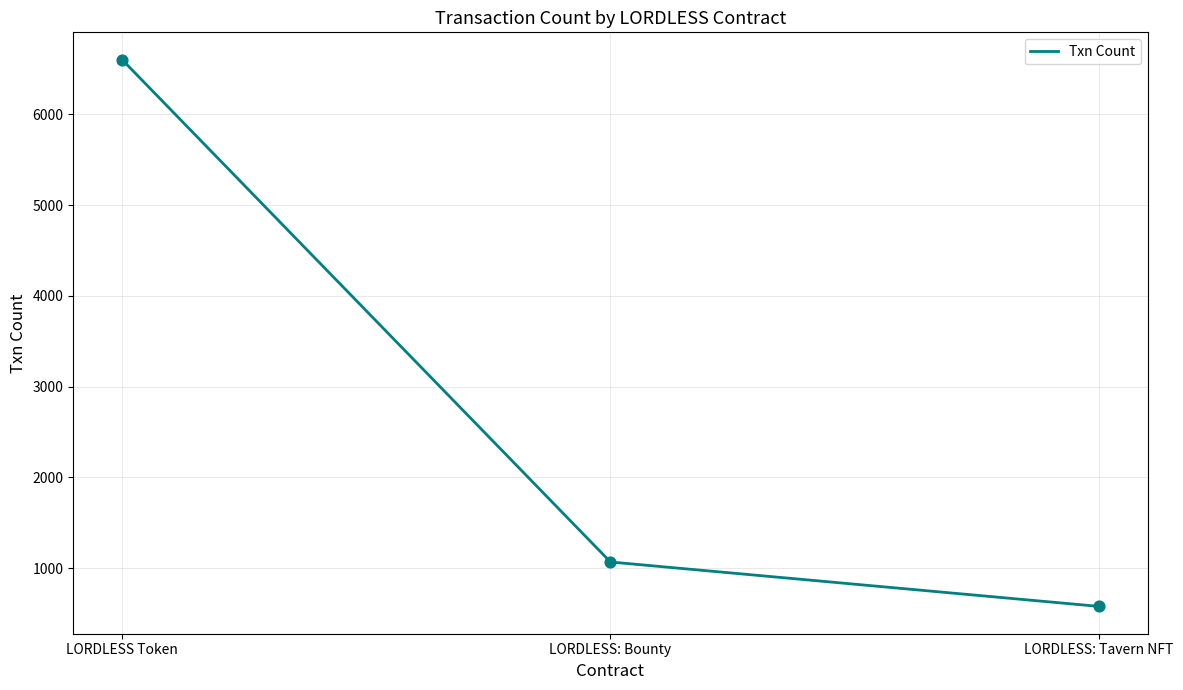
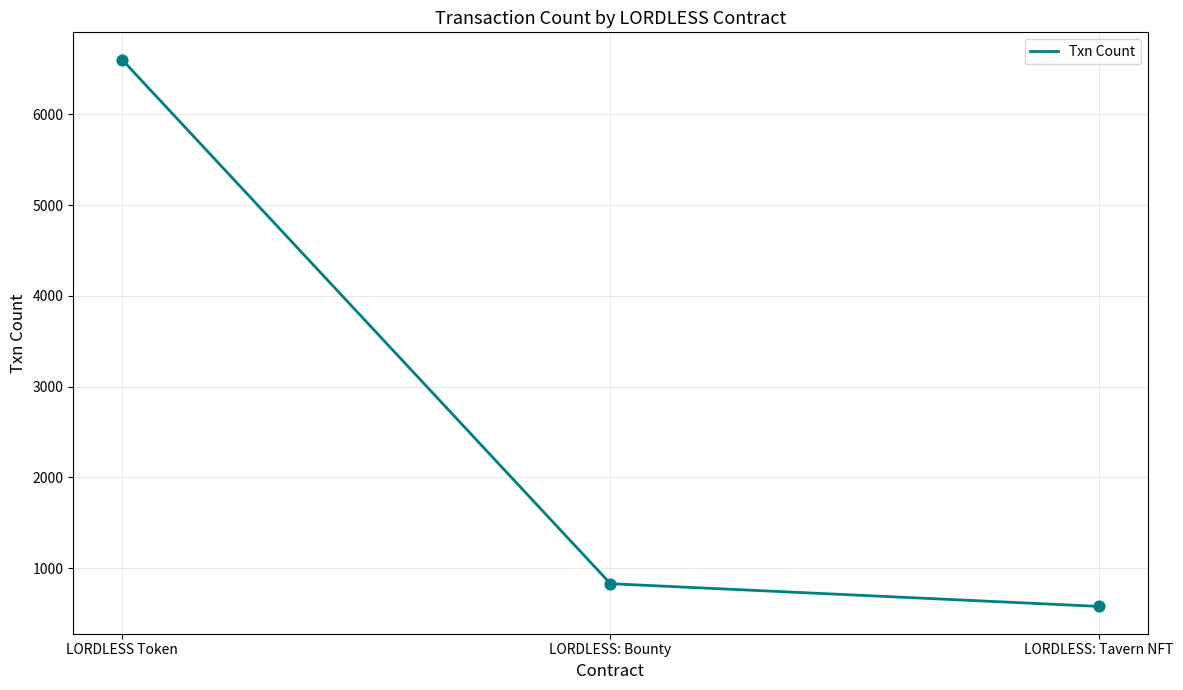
  {
    "LORDLESS Token": 6600,
-   "LORDLESS: Bounty": 1100,
+   "LORDLESS: Bounty": 800,
    "LORDLESS: Tavern NFT": 600
  }
